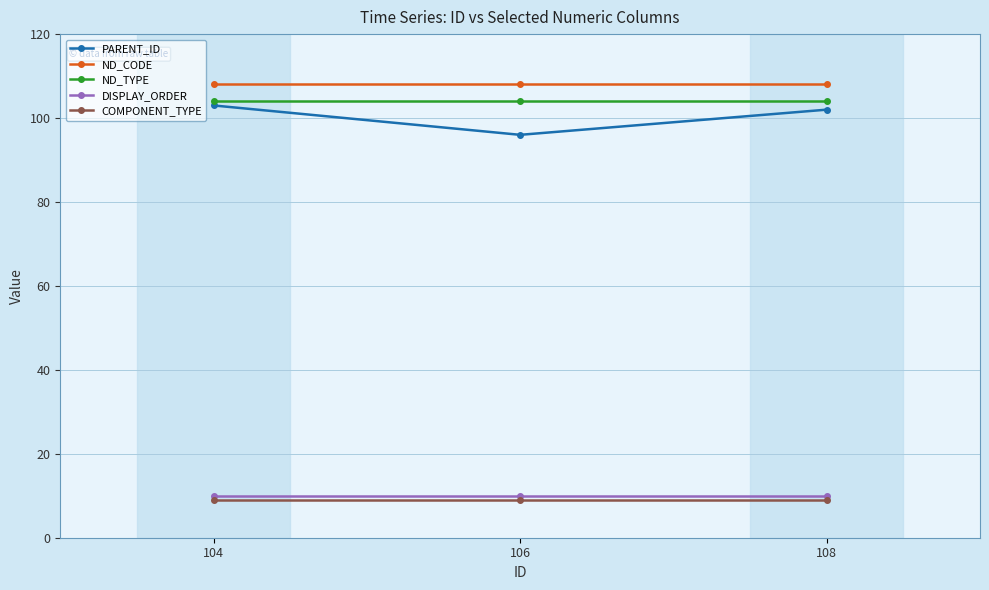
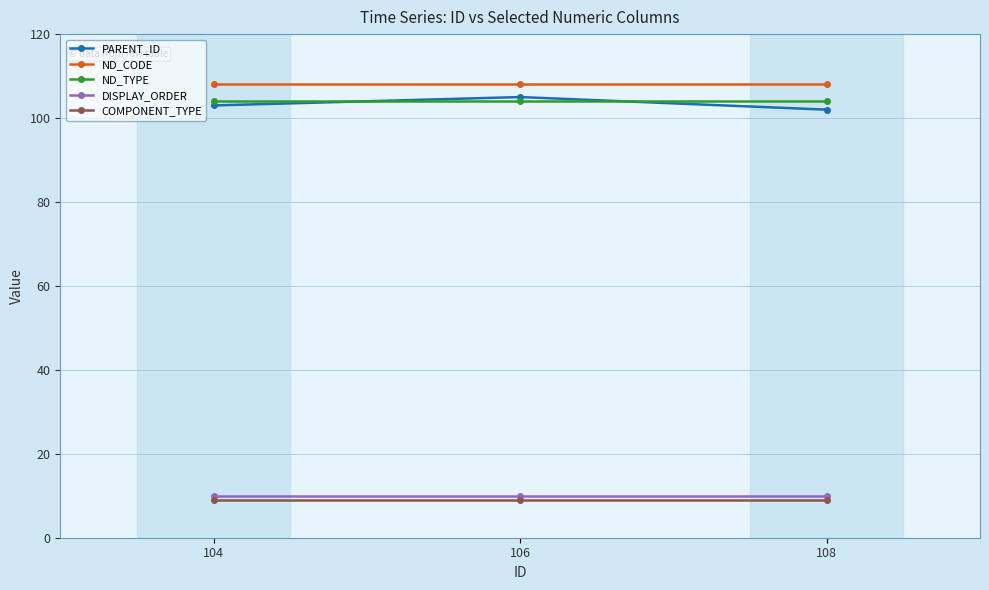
  {
    "PARENT_ID": {
      "104": 103,
-     "106": 96,
+     "106": 105,
      "108": 102
    },
    "ND_CODE": {
      "104": 108,
      "106": 108,
      "108": 108
    },
    "ND_TYPE": {
      "104": 104,
      "106": 104,
      "108": 104
    },
    "DISPLAY_ORDER": {
      "104": 10,
      "106": 10,
      "108": 10
    },
    "COMPONENT_TYPE": {
      "104": 9,
      "106": 9,
      "108": 9
    }
  }
